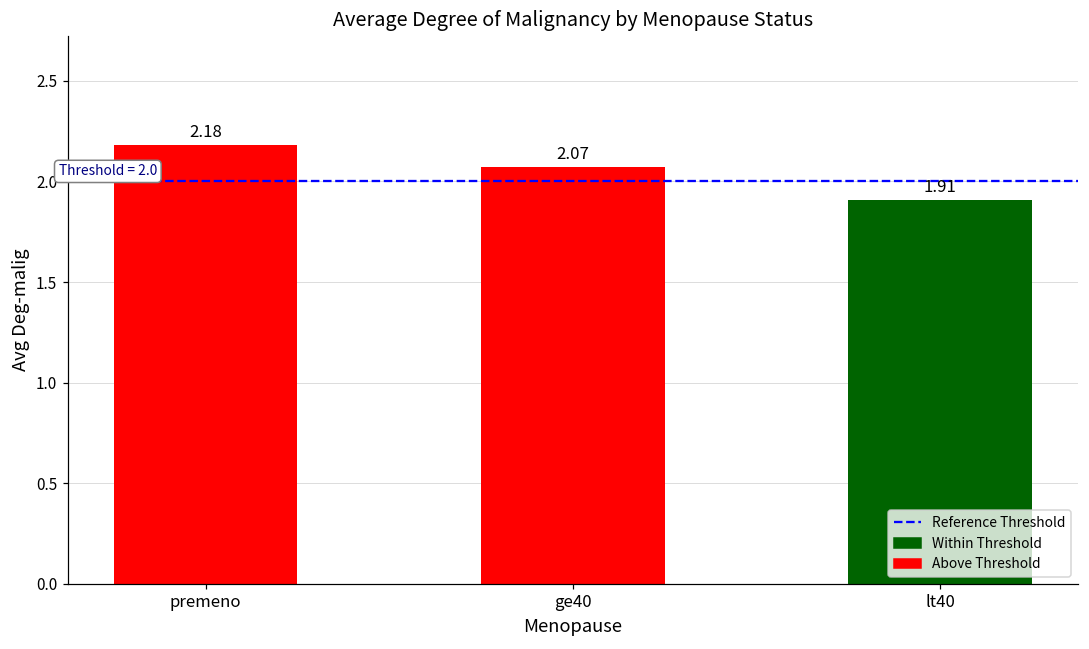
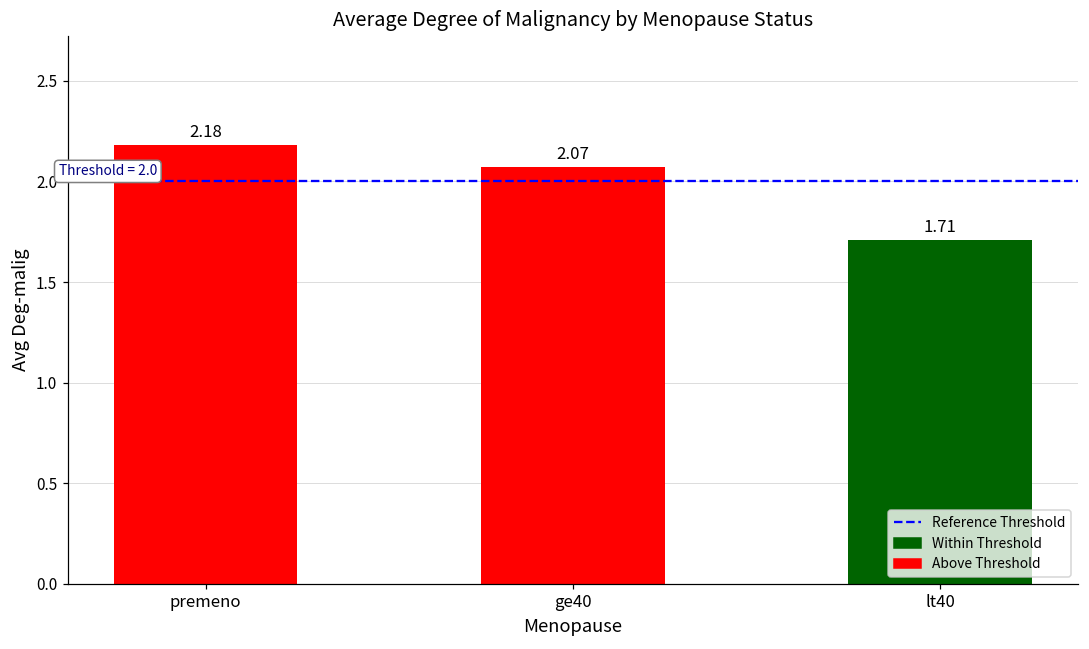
  {
    "premeno": 2.18,
    "ge40": 2.07,
-   "lt40": 1.91
+   "lt40": 1.71
  }
